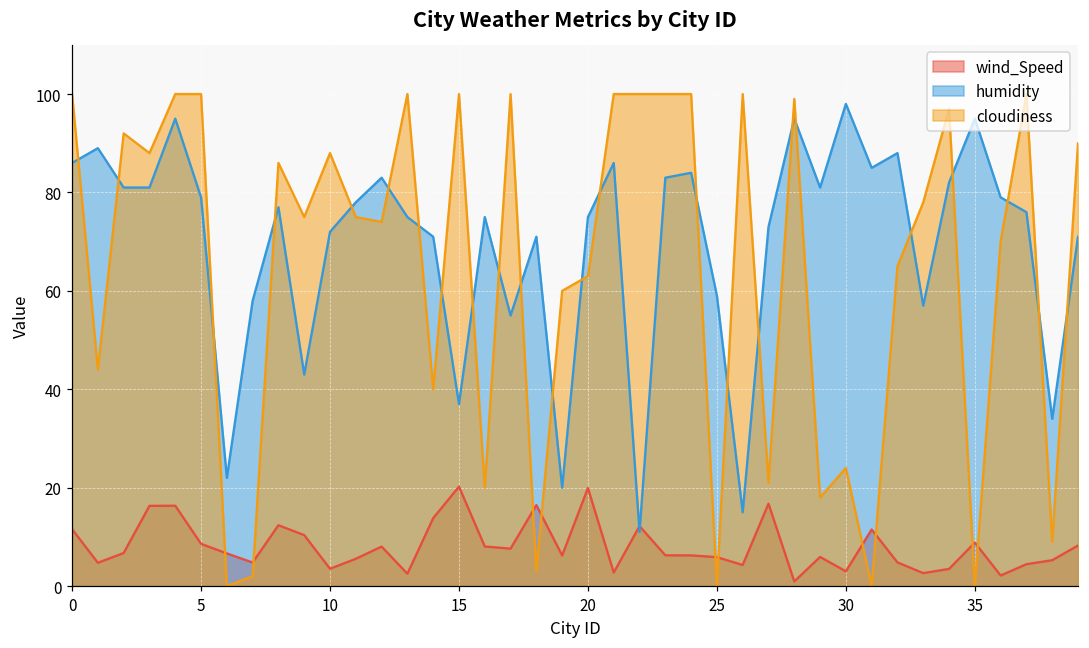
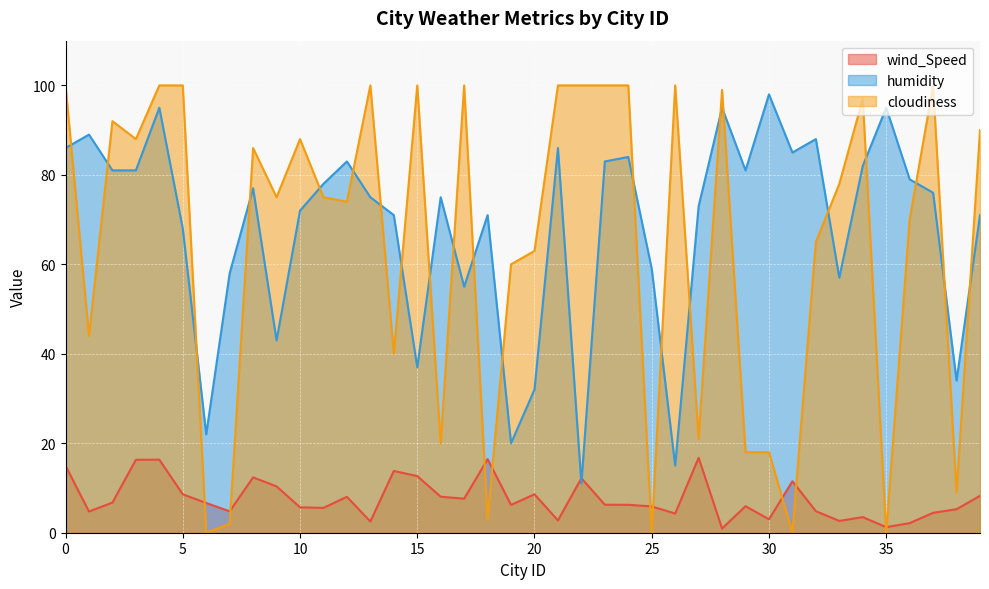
  {
    "wind_Speed": {
-     "0": 12,
+     "0": 15,
      "5": 9,
-     "10": 4,
-     "15": 20,
-     "20": 20,
+     "10": 6,
+     "15": 13,
+     "20": 9,
      "25": 6,
      "30": 3,
-     "35": 9
+     "35": 1
    },
    "humidity": {
      "0": 86,
-     "5": 79,
+     "5": 68,
      "10": 72,
      "15": 37,
-     "20": 75,
+     "20": 32,
      "25": 59,
      "30": 98
    },
    "cloudiness": {
      "0": 100,
      "5": 100,
      "10": 88,
      "15": 100,
      "20": 63,
      "25": 0,
-     "30": 24,
+     "30": 18,
      "35": 0
    }
  }
